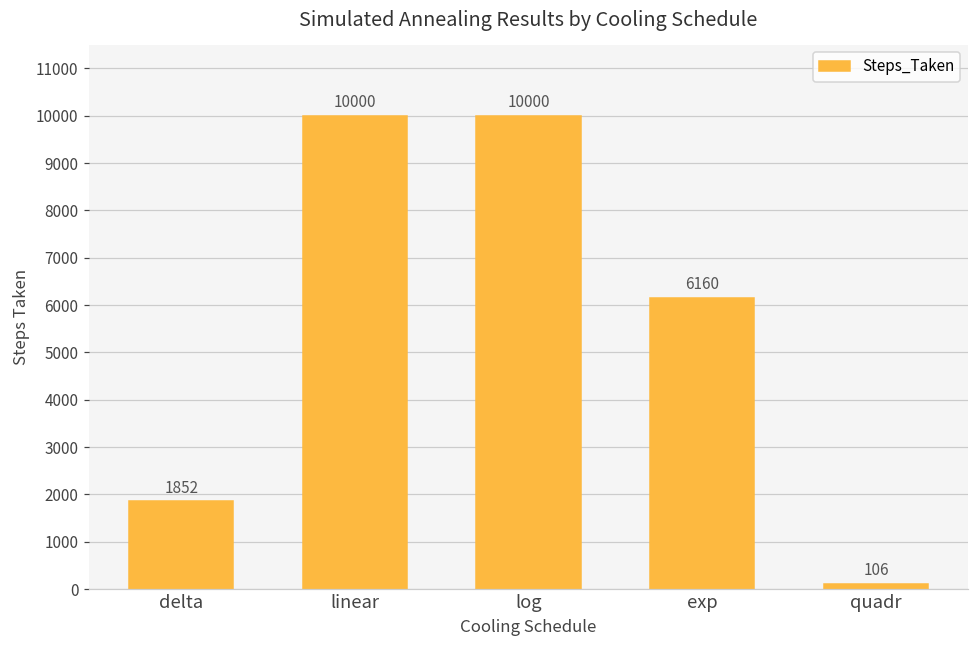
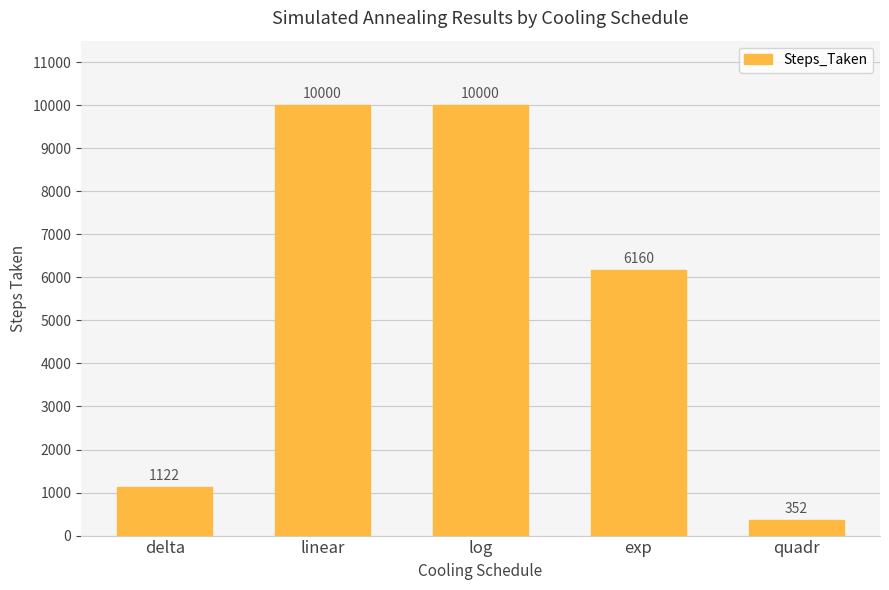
  {
-   "delta": 1852,
+   "delta": 1122,
    "linear": 10000,
    "log": 10000,
    "exp": 6160,
-   "quadr": 106
+   "quadr": 352
  }
